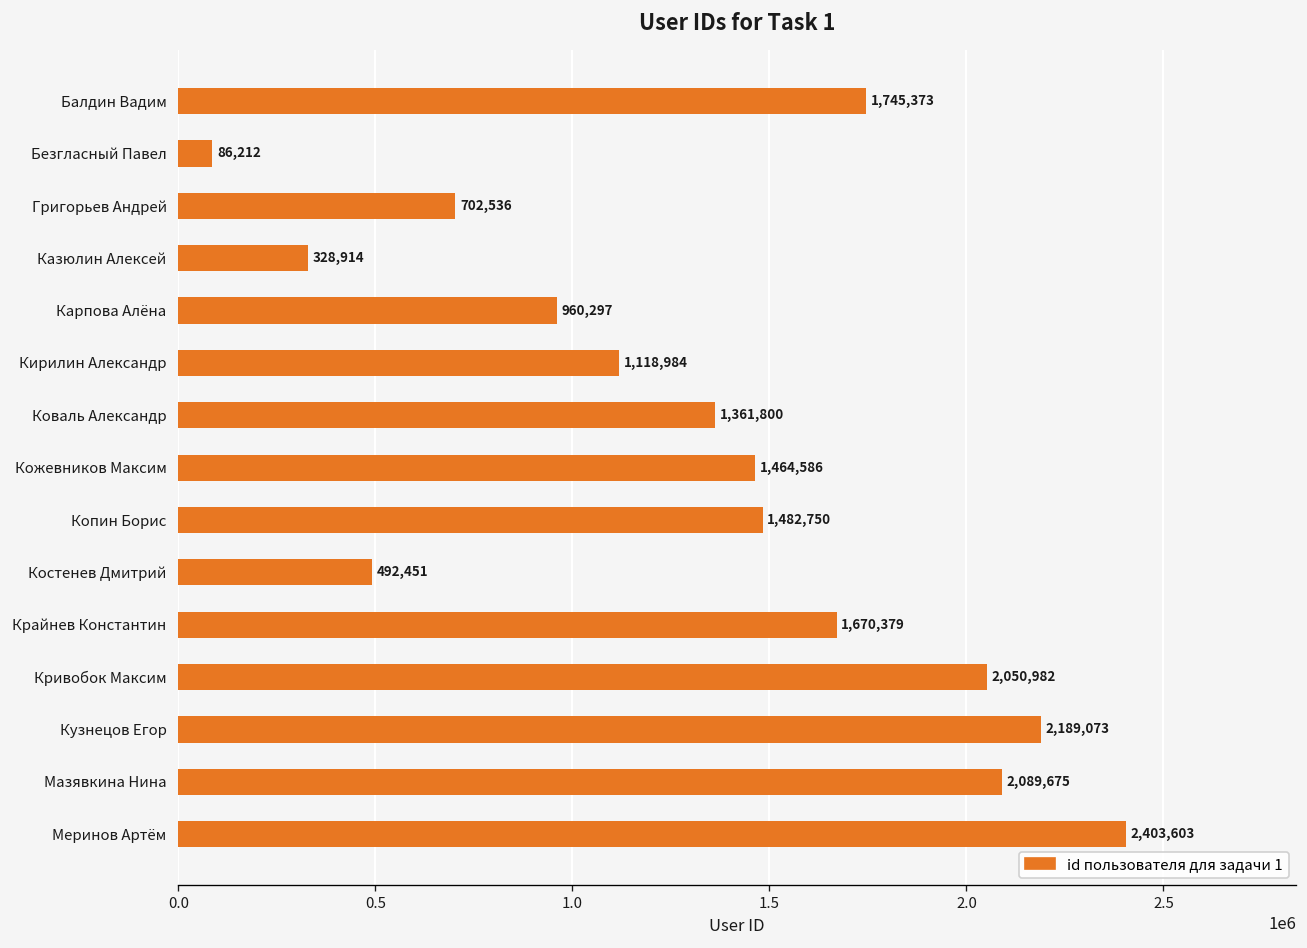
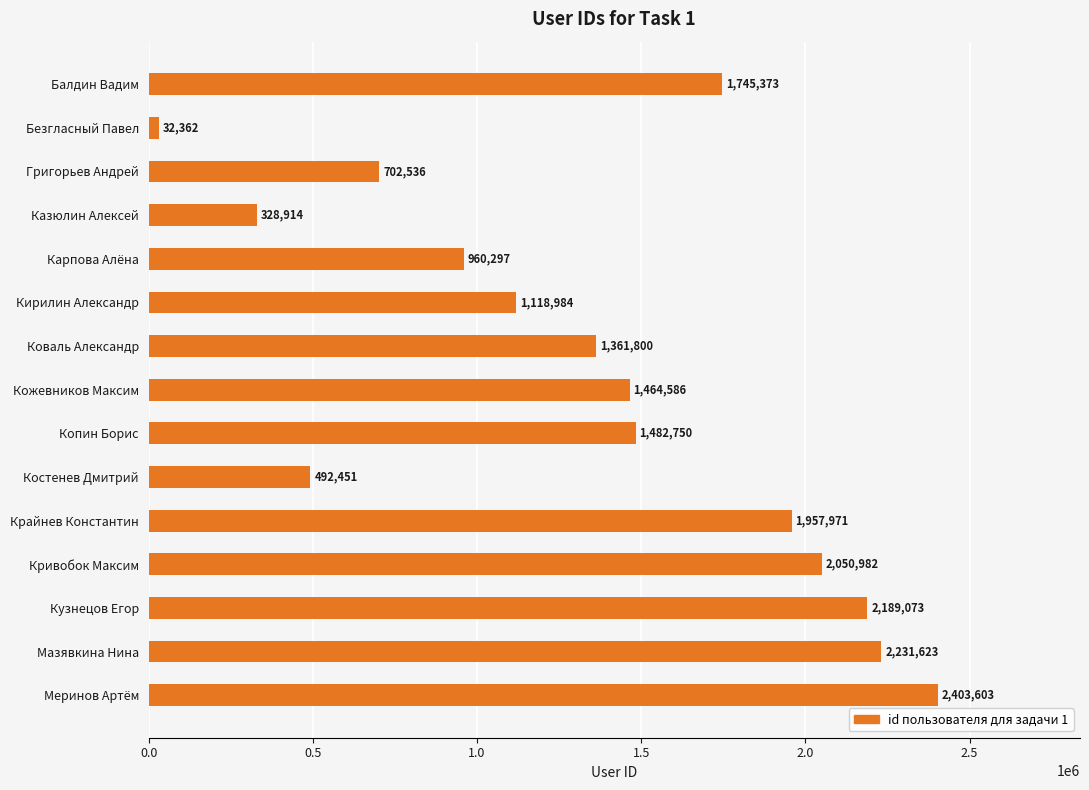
  {
    "Балдин Вадим": "1,745,373",
-   "Безгласный Павел": "86,212",
+   "Безгласный Павел": "32,362",
    "Григорьев Андрей": "702,536",
    "Казюлин Алексей": "328,914",
    "Карпова Алёна": "960,297",
    "Кирилин Александр": "1,118,984",
    "Коваль Александр": "1,361,800",
    "Кожевников Максим": "1,464,586",
    "Копин Борис": "1,482,750",
-   "Крайнев Константин": "1,670,379",
+   "Крайнев Константин": "1,957,971",
    "Кривобок Максим": "2,050,982",
    "Кузнецов Егор": "2,189,073",
-   "Мазявкина Нина": "2,089,675",
+   "Мазявкина Нина": "2,231,623",
    "Меринов Артём": "2,403,603"
  }
